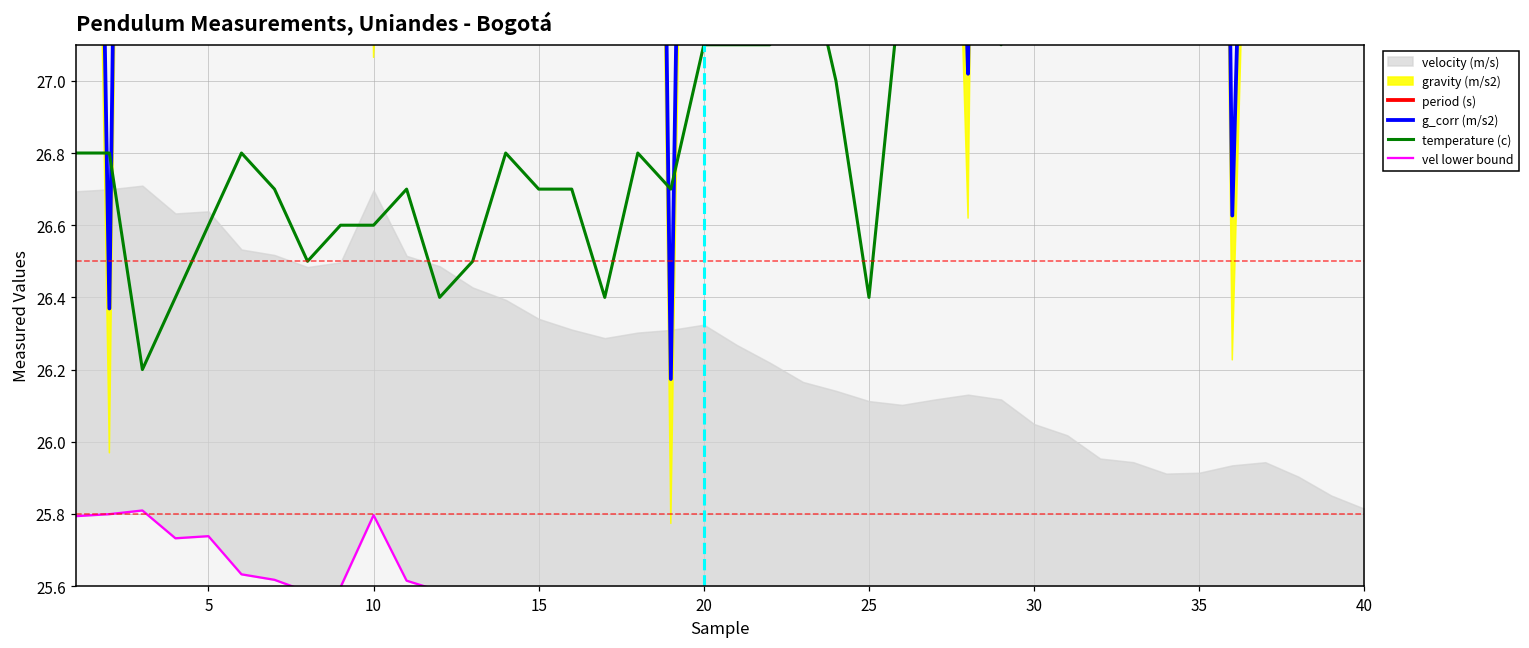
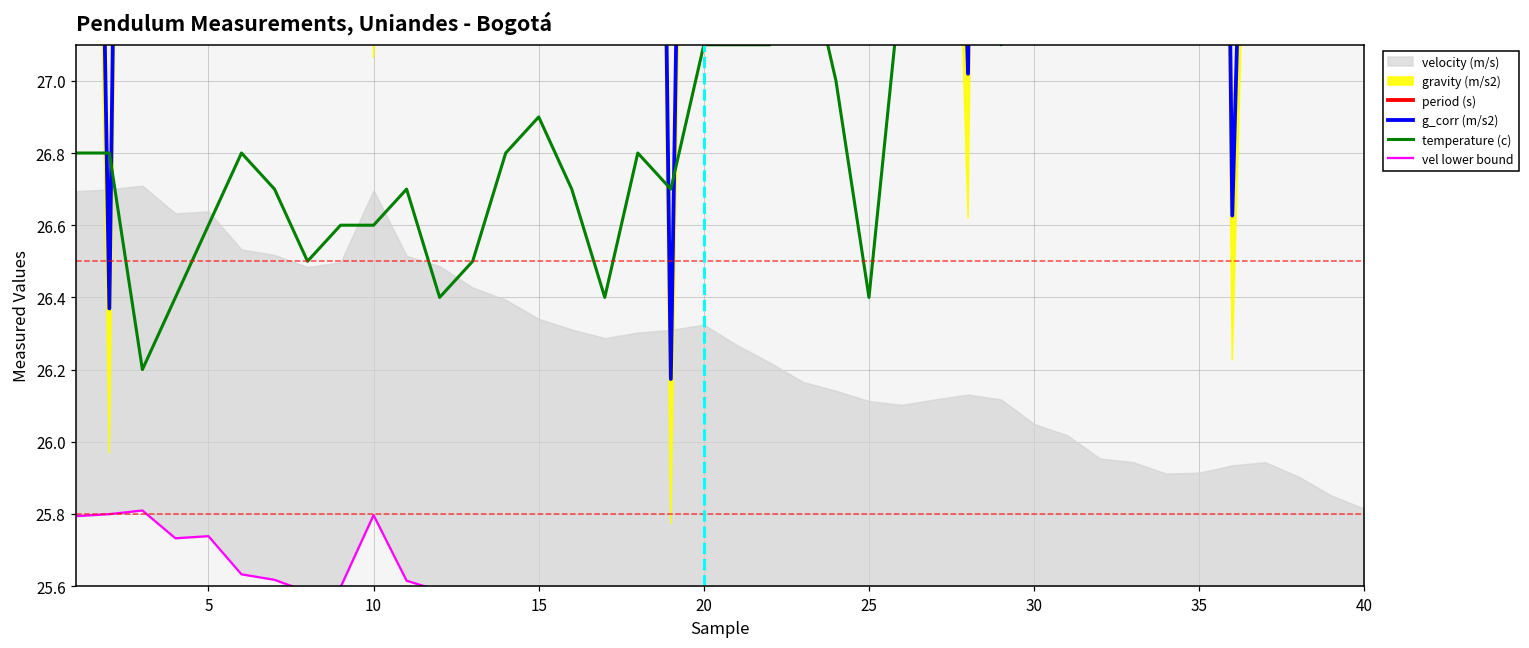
  {
    "temperature (c)": {
      "5": 26.60,
      "10": 26.60,
-     "15": 26.70,
+     "15": 26.90,
      "20": 27.10,
      "25": 26.40
    },
    "vel lower bound": {
      "5": 25.74,
      "10": 25.80
    }
  }
